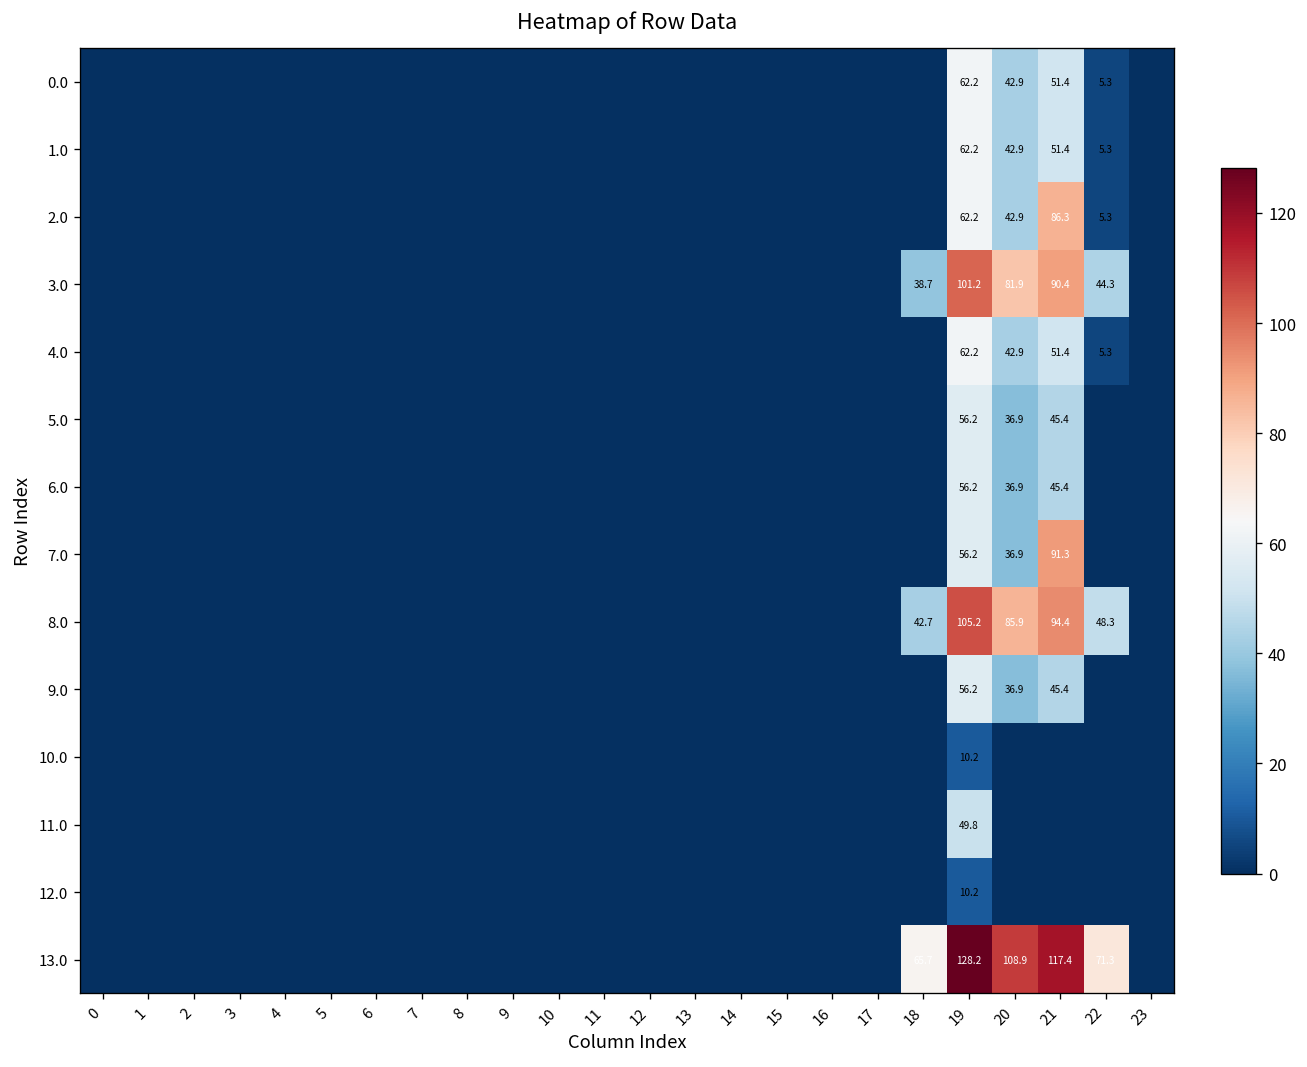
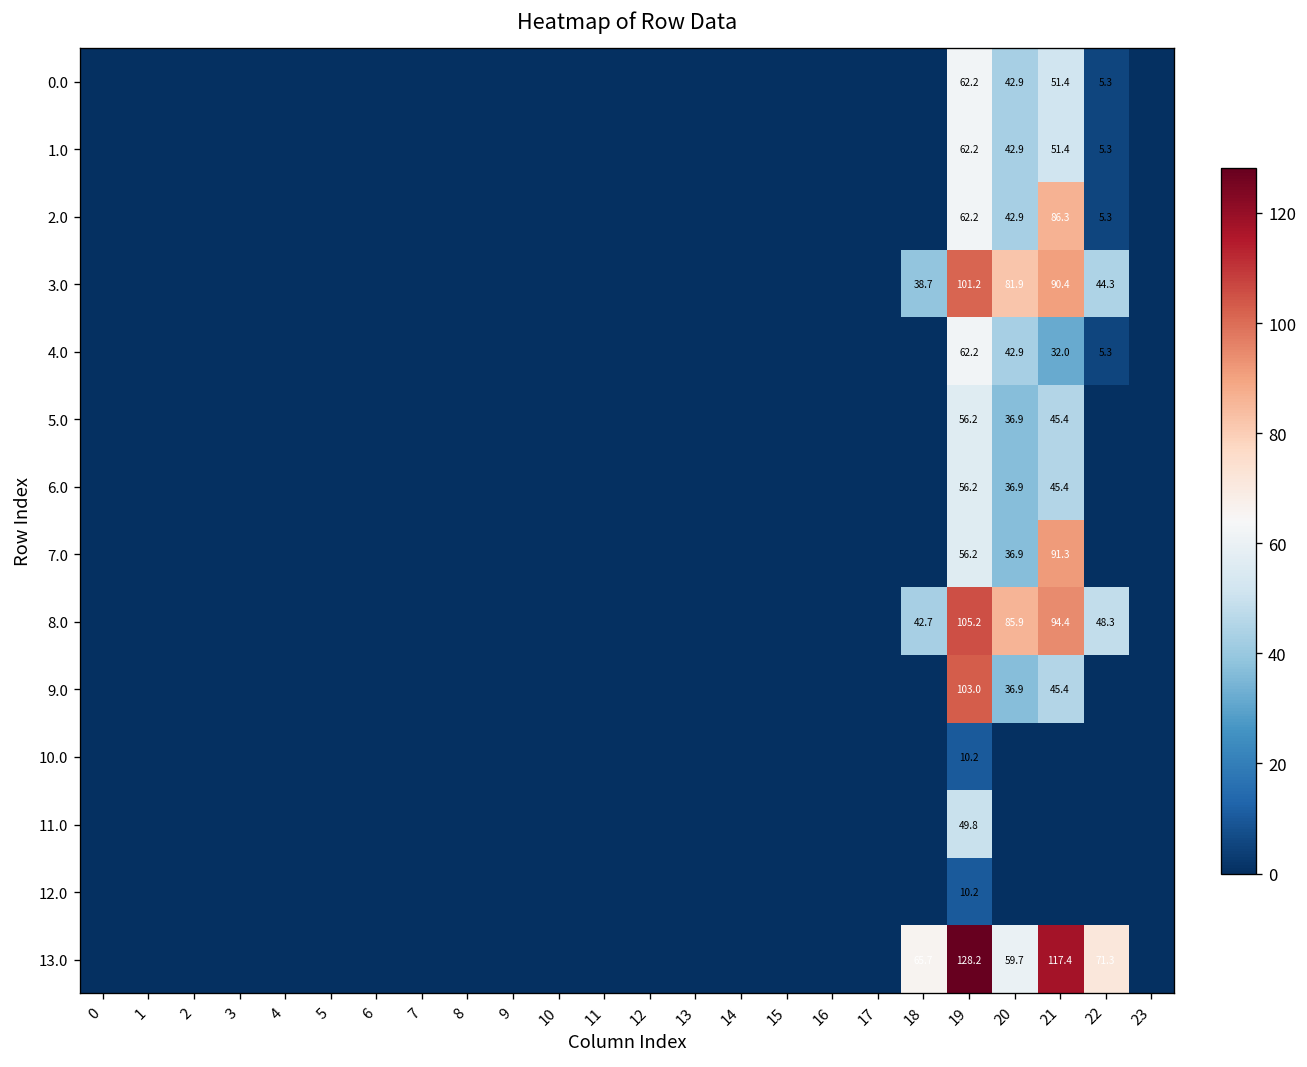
  {
    "0.0": {
      "19": 62.2,
      "20": 42.9,
      "21": 51.4,
      "22": 5.3
    },
    "1.0": {
      "19": 62.2,
      "20": 42.9,
      "21": 51.4,
      "22": 5.3
    },
    "2.0": {
      "19": 62.2,
      "20": 42.9,
      "21": 86.3,
      "22": 5.3
    },
    "3.0": {
      "18": 38.7,
      "19": 101.2,
      "20": 81.9,
      "21": 90.4,
      "22": 44.3
    },
    "4.0": {
      "19": 62.2,
      "20": 42.9,
-     "21": 51.4,
+     "21": 32.0,
      "22": 5.3
    },
    "5.0": {
      "19": 56.2,
      "20": 36.9,
      "21": 45.4
    },
    "6.0": {
      "19": 56.2,
      "20": 36.9,
      "21": 45.4
    },
    "7.0": {
      "19": 56.2,
      "20": 36.9,
      "21": 91.3
    },
    "8.0": {
      "18": 42.7,
      "19": 105.2,
      "20": 85.9,
      "21": 94.4,
      "22": 48.3
    },
    "9.0": {
-     "19": 56.2,
+     "19": 103.0,
      "20": 36.9,
      "21": 45.4
    },
    "10.0": {
      "19": 10.2
    },
    "11.0": {
      "19": 49.8
    },
    "12.0": {
      "19": 10.2
    },
    "13.0": {
      "19": 128.2,
-     "20": 108.9,
+     "20": 59.7,
      "21": 117.4
    }
  }
